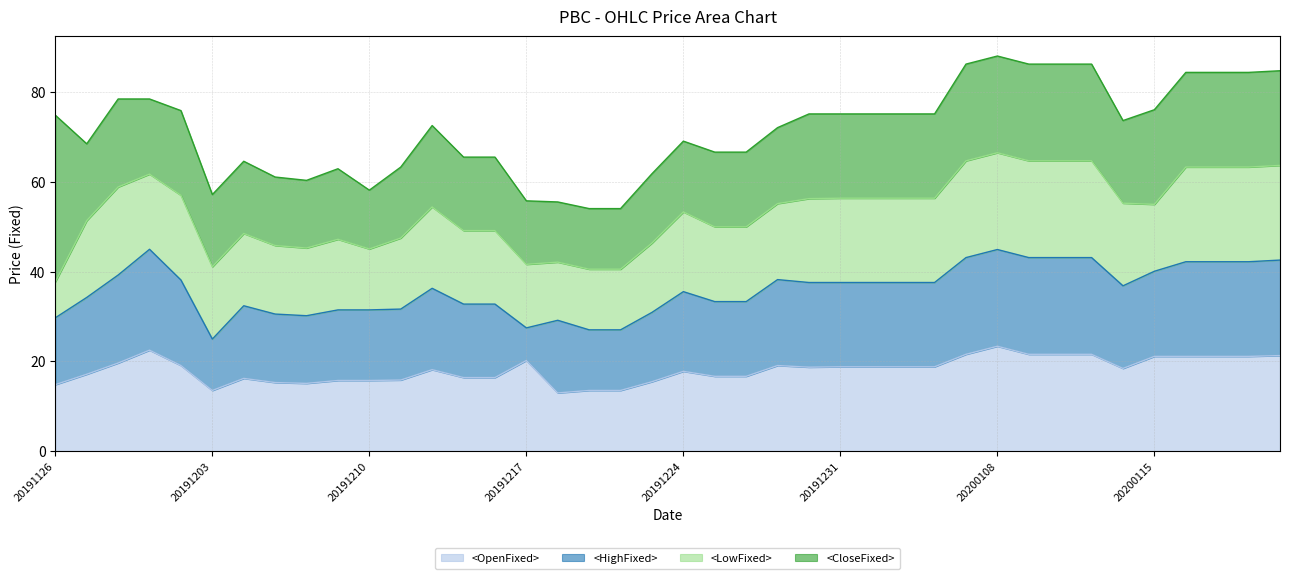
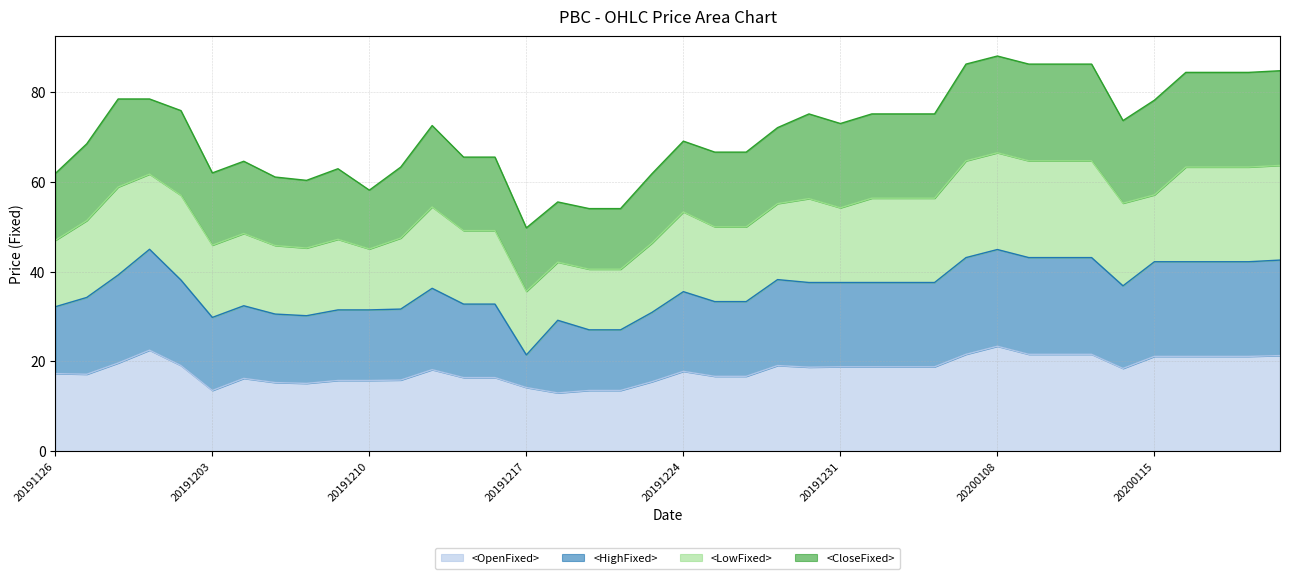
  {
    "<OpenFixed>": {
-     "20191126": 15,
+     "20191126": 17,
      "20191203": 14,
      "20191210": 16,
-     "20191217": 20,
+     "20191217": 14,
      "20191224": 18,
      "20191231": 19,
      "20200108": 23,
      "20200115": 21
    },
    "<HighFixed>": {
      "20191126": 15,
-     "20191203": 11,
+     "20191203": 16,
      "20191210": 16,
      "20191217": 7,
      "20191224": 18,
      "20191231": 19,
      "20200108": 22,
-     "20200115": 19
+     "20200115": 21
    },
    "<LowFixed>": {
-     "20191126": 8,
+     "20191126": 15,
      "20191203": 16,
      "20191210": 14,
      "20191217": 14,
      "20191224": 18,
-     "20191231": 19,
+     "20191231": 17,
      "20200108": 22,
      "20200115": 15
    },
    "<CloseFixed>": {
-     "20191126": 37,
+     "20191126": 15,
      "20191203": 16,
      "20191210": 13,
      "20191217": 14,
      "20191224": 16,
      "20191231": 19,
      "20200108": 22,
      "20200115": 21
    }
  }
